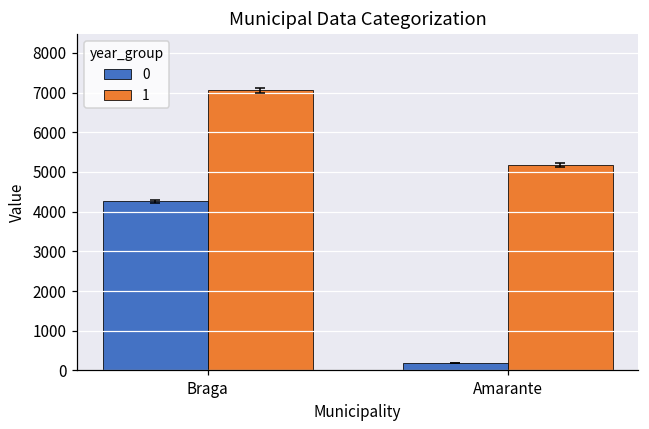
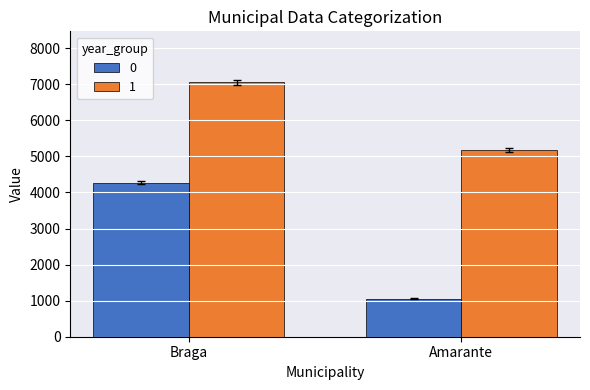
  {
    "0": {
      "Braga": 4300,
-     "Amarante": 200
+     "Amarante": 1100
    },
    "1": {
      "Braga": 7100,
      "Amarante": 5200
    }
  }
